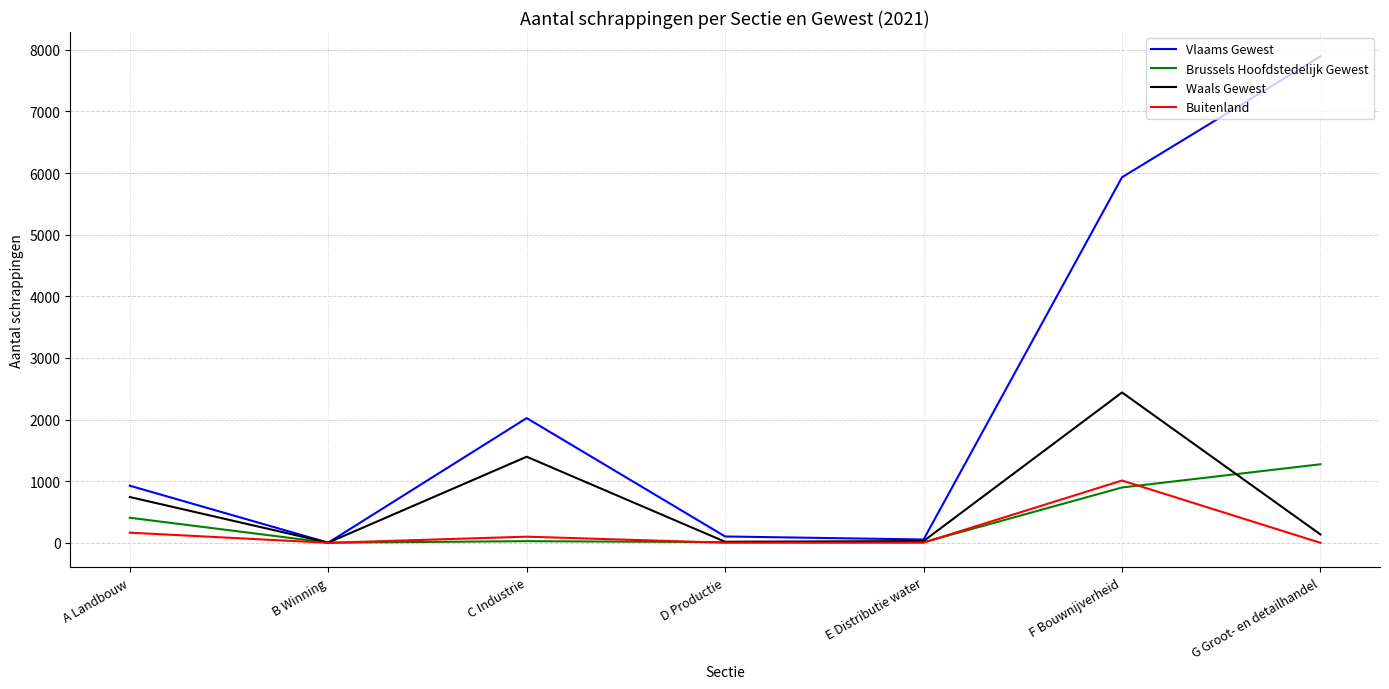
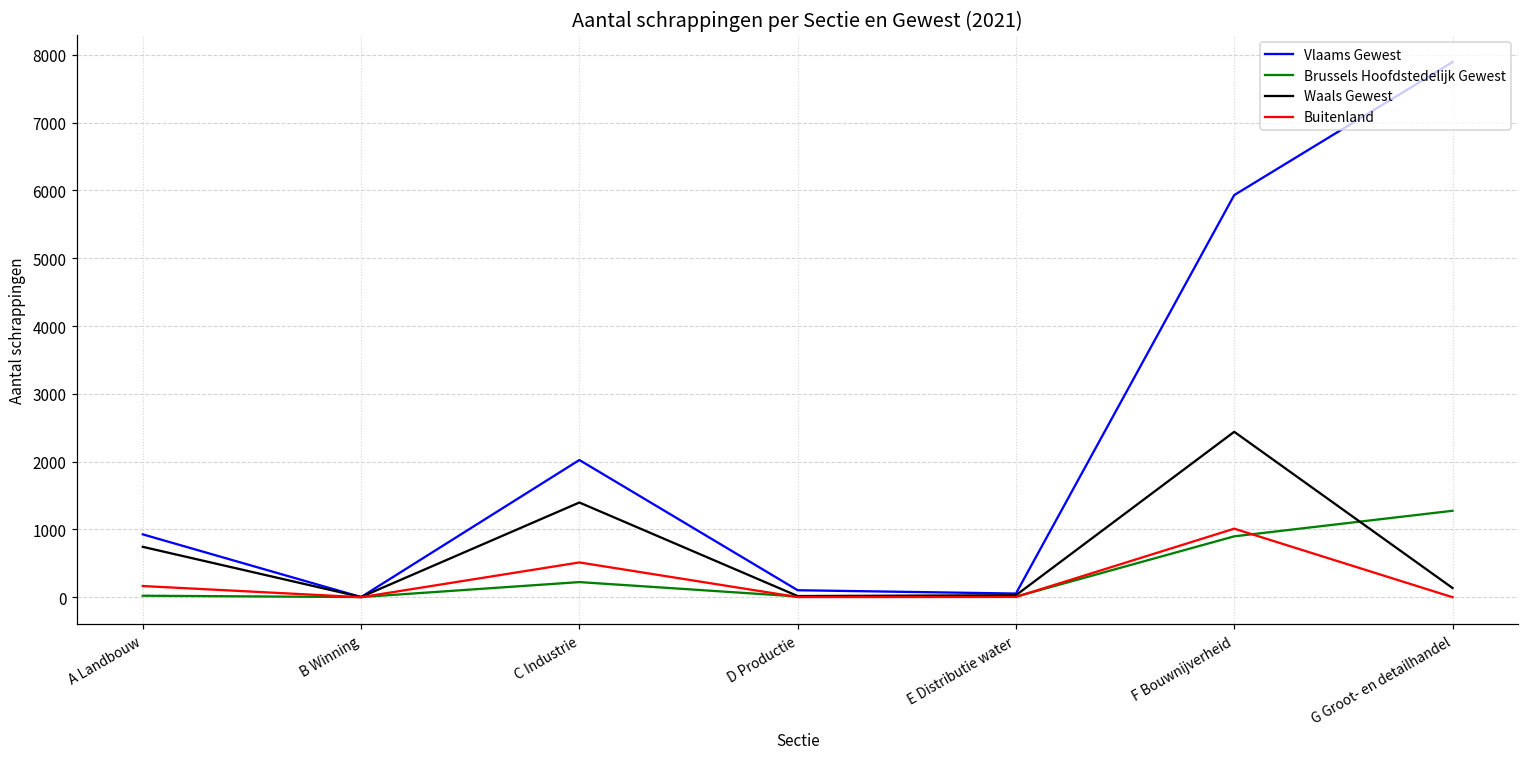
  {
    "Vlaams Gewest": {
      "A Landbouw": 900,
      "C Industrie": 2000,
      "D Productie": 100,
      "F Bouwnijverheid": 5900
    },
    "Brussels Hoofdstedelijk Gewest": {
-     "A Landbouw": 400,
-     "C Industrie": 0,
+     "A Landbouw": 0,
+     "C Industrie": 200,
      "F Bouwnijverheid": 900,
      "G Groot- en detailhandel": 1300
    },
    "Waals Gewest": {
      "A Landbouw": 700,
      "C Industrie": 1400,
      "F Bouwnijverheid": 2400,
      "G Groot- en detailhandel": 100
    },
    "Buitenland": {
      "A Landbouw": 200,
-     "C Industrie": 100,
+     "C Industrie": 500,
      "F Bouwnijverheid": 1000,
      "G Groot- en detailhandel": 0
    }
  }
